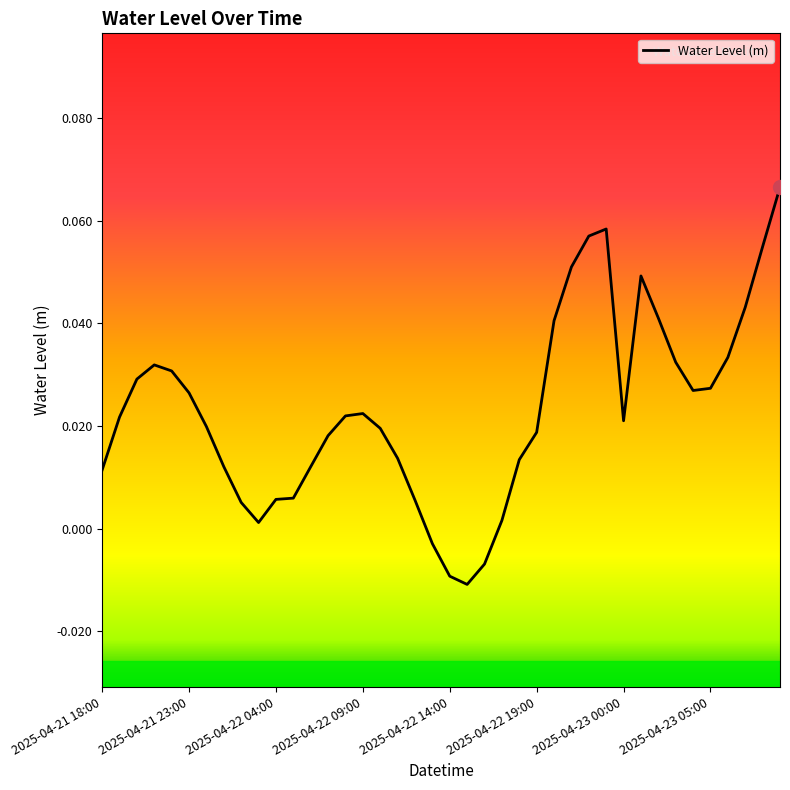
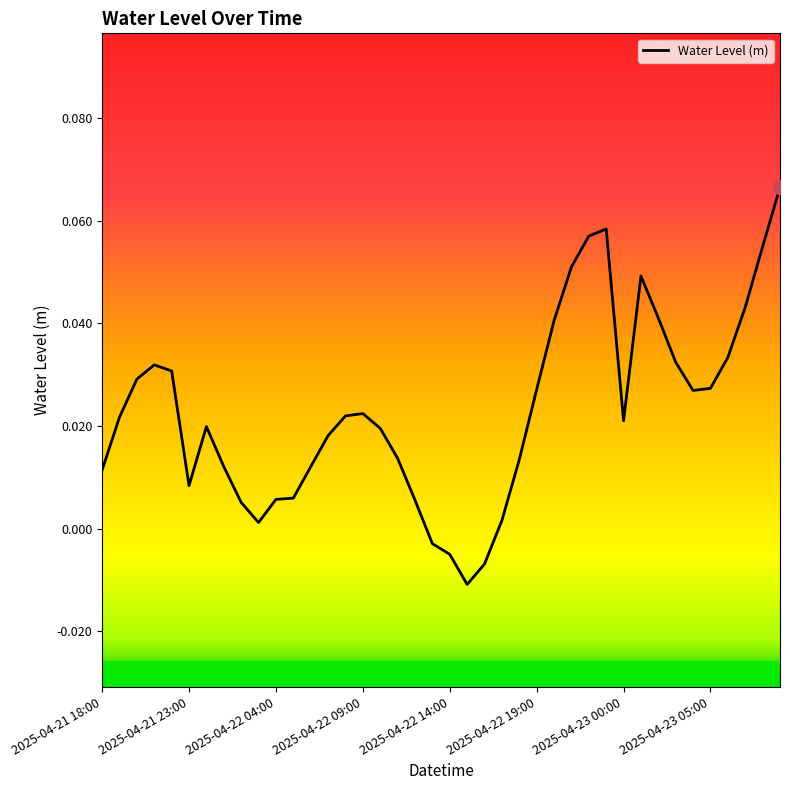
  {
    "Water Level (m)": {
      "2025-04-21 18:00": 0.011,
-     "2025-04-21 23:00": 0.026,
+     "2025-04-21 23:00": 0.008,
      "2025-04-22 04:00": 0.006,
      "2025-04-22 09:00": 0.022,
-     "2025-04-22 14:00": -0.009,
-     "2025-04-22 19:00": 0.019,
+     "2025-04-22 14:00": -0.005,
+     "2025-04-22 19:00": 0.027,
      "2025-04-23 00:00": 0.021,
      "2025-04-23 05:00": 0.027
    }
  }
